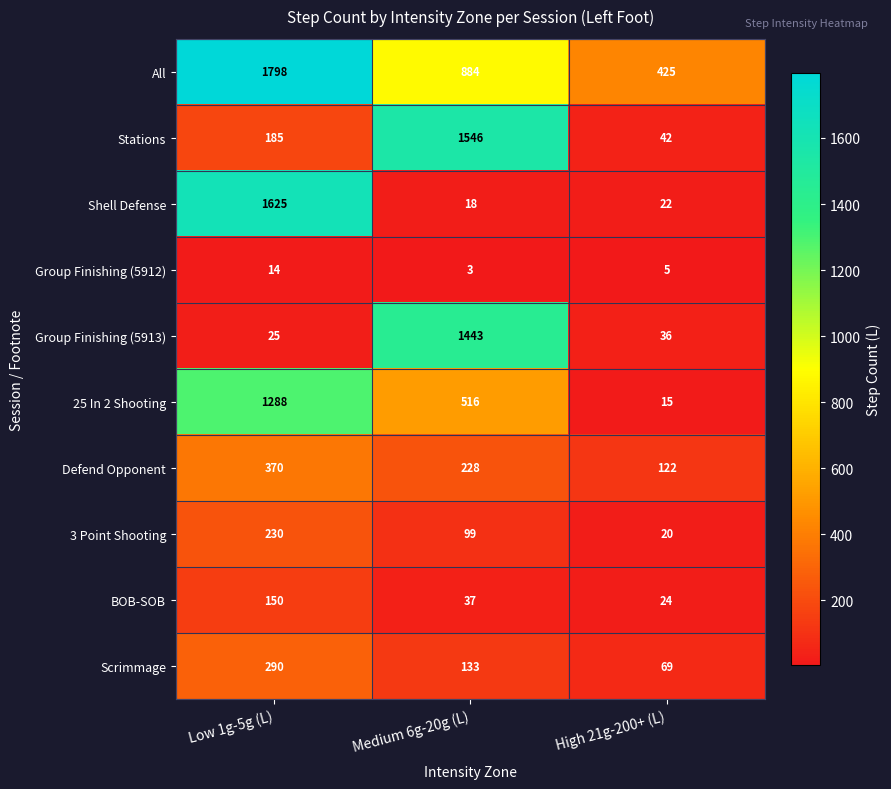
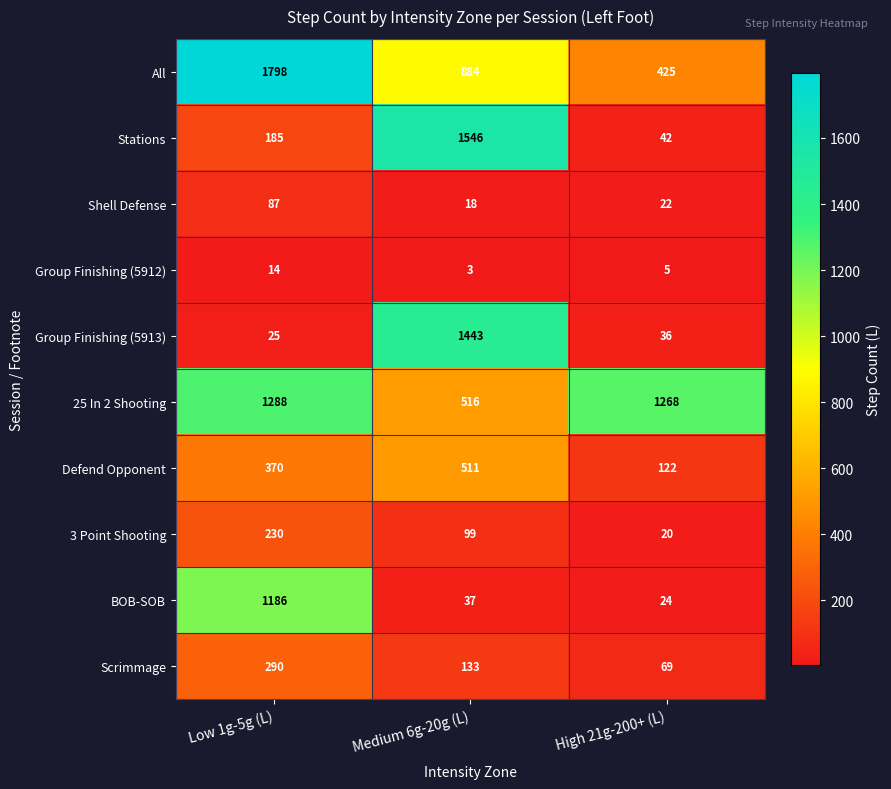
  {
    "All": {
      "Low 1g-5g (L)": 1798,
      "Medium 6g-20g (L)": 884,
      "High 21g-200+ (L)": 425
    },
    "Stations": {
      "Low 1g-5g (L)": 185,
      "Medium 6g-20g (L)": 1546,
      "High 21g-200+ (L)": 42
    },
    "Shell Defense": {
-     "Low 1g-5g (L)": 1625,
+     "Low 1g-5g (L)": 87,
      "Medium 6g-20g (L)": 18,
      "High 21g-200+ (L)": 22
    },
    "Group Finishing (5912)": {
      "Low 1g-5g (L)": 14,
      "Medium 6g-20g (L)": 3,
      "High 21g-200+ (L)": 5
    },
    "Group Finishing (5913)": {
      "Low 1g-5g (L)": 25,
      "Medium 6g-20g (L)": 1443,
      "High 21g-200+ (L)": 36
    },
    "25 In 2 Shooting": {
      "Low 1g-5g (L)": 1288,
      "Medium 6g-20g (L)": 516,
-     "High 21g-200+ (L)": 15
+     "High 21g-200+ (L)": 1268
    },
    "Defend Opponent": {
      "Low 1g-5g (L)": 370,
-     "Medium 6g-20g (L)": 228,
+     "Medium 6g-20g (L)": 511,
      "High 21g-200+ (L)": 122
    },
    "3 Point Shooting": {
      "Low 1g-5g (L)": 230,
      "Medium 6g-20g (L)": 99,
      "High 21g-200+ (L)": 20
    },
    "BOB-SOB": {
-     "Low 1g-5g (L)": 150,
+     "Low 1g-5g (L)": 1186,
      "Medium 6g-20g (L)": 37,
      "High 21g-200+ (L)": 24
    },
    "Scrimmage": {
      "Low 1g-5g (L)": 290,
      "Medium 6g-20g (L)": 133,
      "High 21g-200+ (L)": 69
    }
  }
